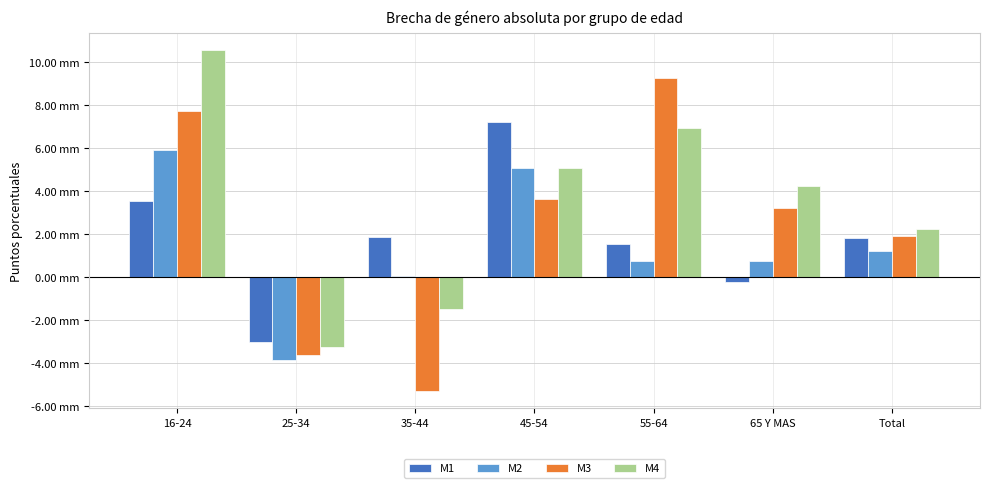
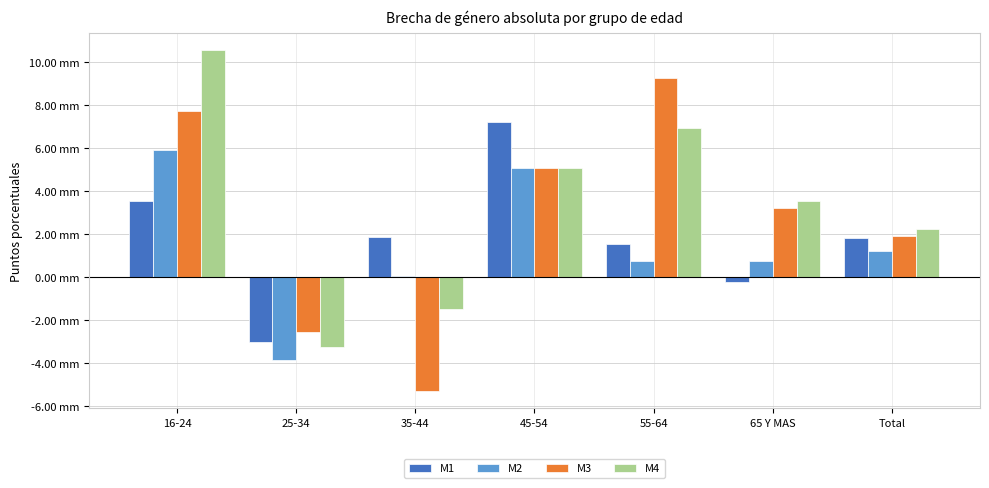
  {
    "M3": {
      "16-24": "7.7 mm",
-     "25-34": "-3.6 mm",
+     "25-34": "-2.6 mm",
      "35-44": "-5.3 mm",
-     "45-54": "3.6 mm",
+     "45-54": "5.1 mm",
      "55-64": "9.2 mm",
      "65 Y MAS": "3.2 mm",
      "Total": "1.9 mm"
    },
    "M4": {
      "16-24": "10.6 mm",
      "25-34": "-3.3 mm",
      "35-44": "-1.5 mm",
      "45-54": "5.1 mm",
      "55-64": "6.9 mm",
-     "65 Y MAS": "4.2 mm",
+     "65 Y MAS": "3.5 mm",
      "Total": "2.2 mm"
    }
  }
